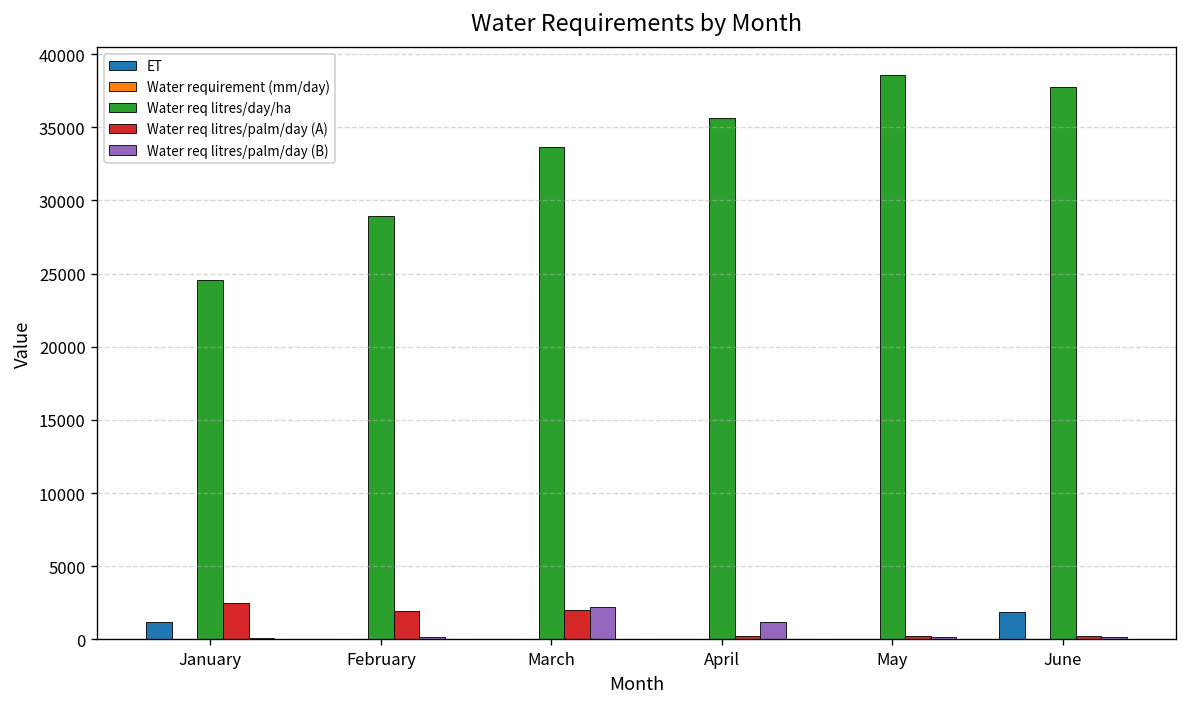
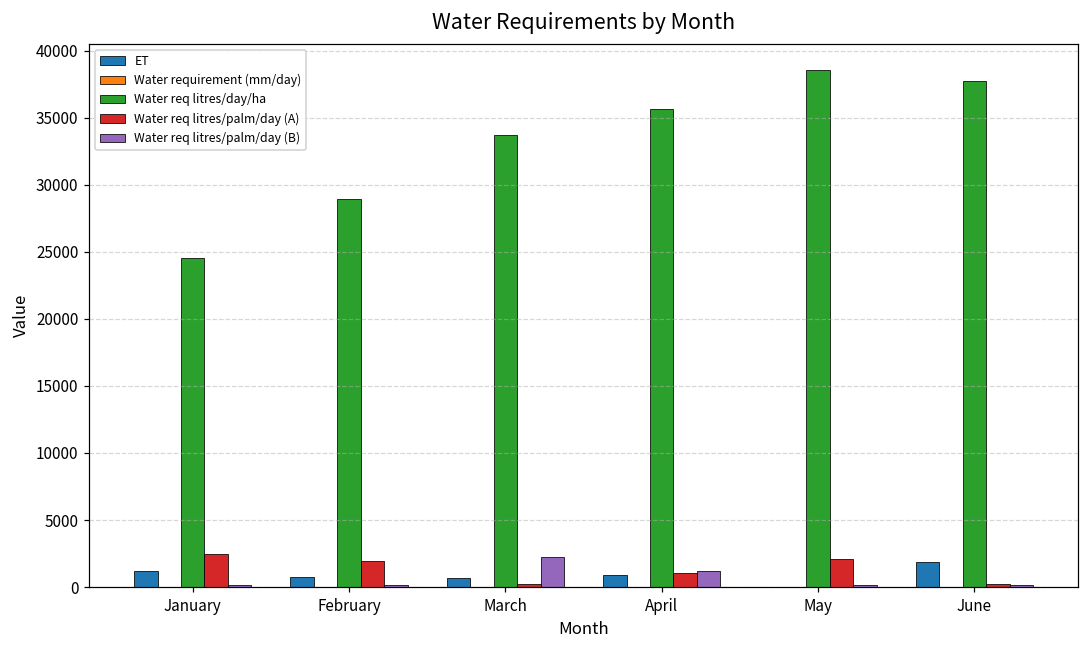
  {
    "ET": {
      "January": 1200,
-     "February": 0,
-     "March": 0,
-     "April": 0,
+     "February": 800,
+     "March": 700,
+     "April": 900,
      "June": 1800
    },
    "Water req litres/day/ha": {
      "January": 24600,
      "February": 28900,
      "March": 33700,
      "April": 35600,
      "May": 38600,
      "June": 37700
    },
    "Water req litres/palm/day (A)": {
      "January": 2500,
      "February": 2000,
-     "March": 2000,
-     "April": 200,
-     "May": 300,
+     "March": 200,
+     "April": 1000,
+     "May": 2100,
      "June": 300
    },
    "Water req litres/palm/day (B)": {
      "March": 2200,
      "April": 1200
    }
  }
